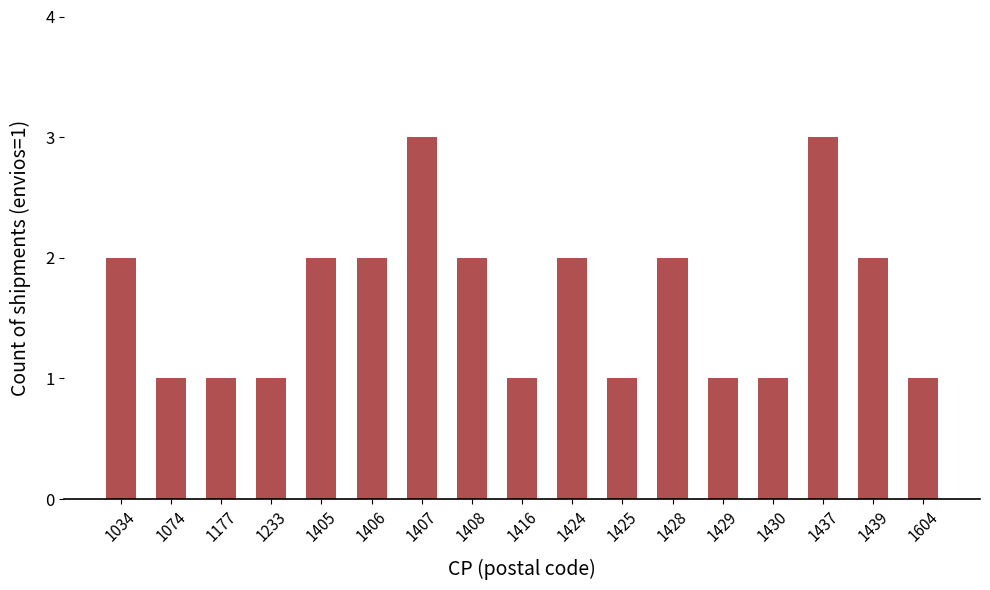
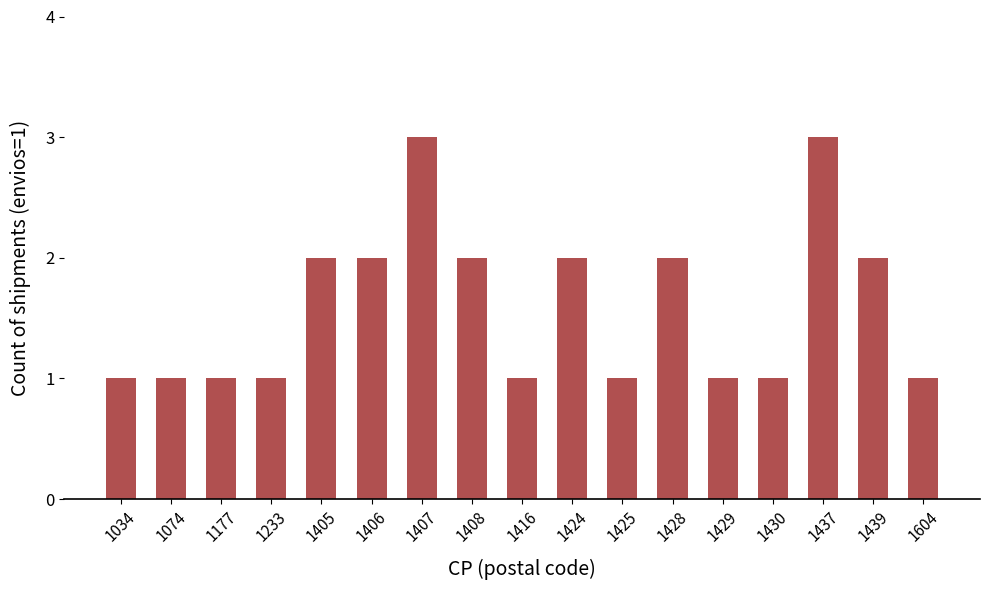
  {
-   "1034": 2,
+   "1034": 1,
    "1074": 1,
    "1177": 1,
    "1233": 1,
    "1405": 2,
    "1406": 2,
    "1407": 3,
    "1408": 2,
    "1416": 1,
    "1424": 2,
    "1425": 1,
    "1428": 2,
    "1429": 1,
    "1430": 1,
    "1437": 3,
    "1439": 2,
    "1604": 1
  }
